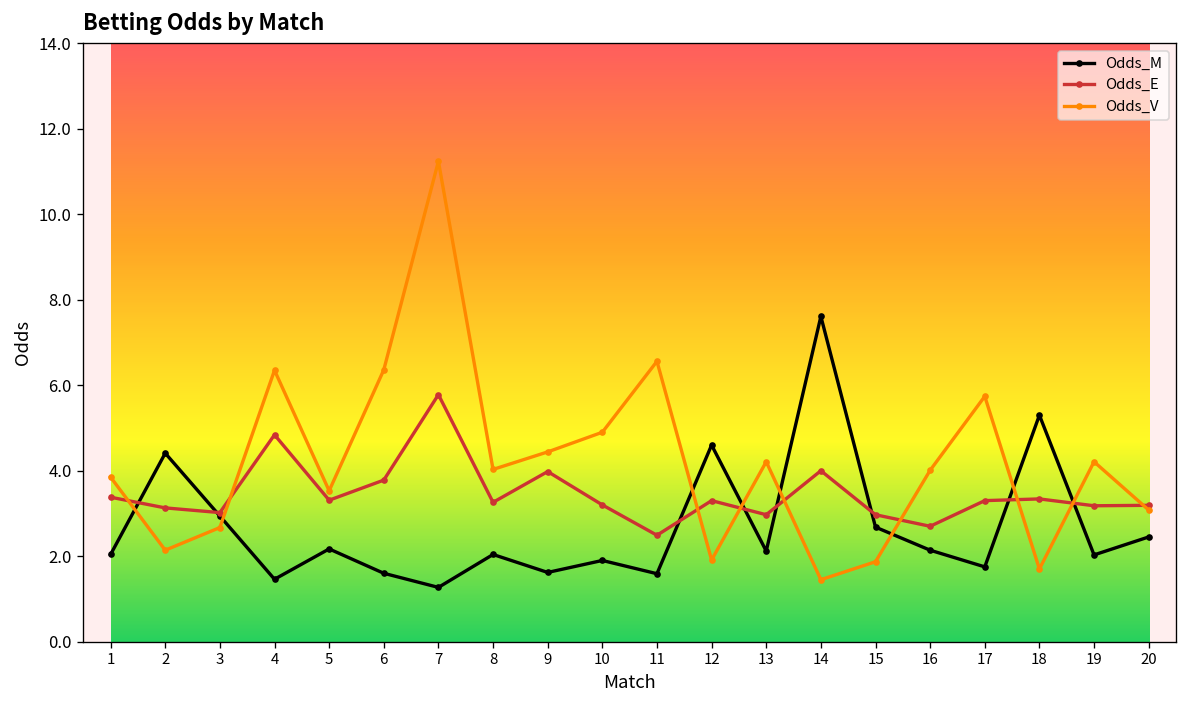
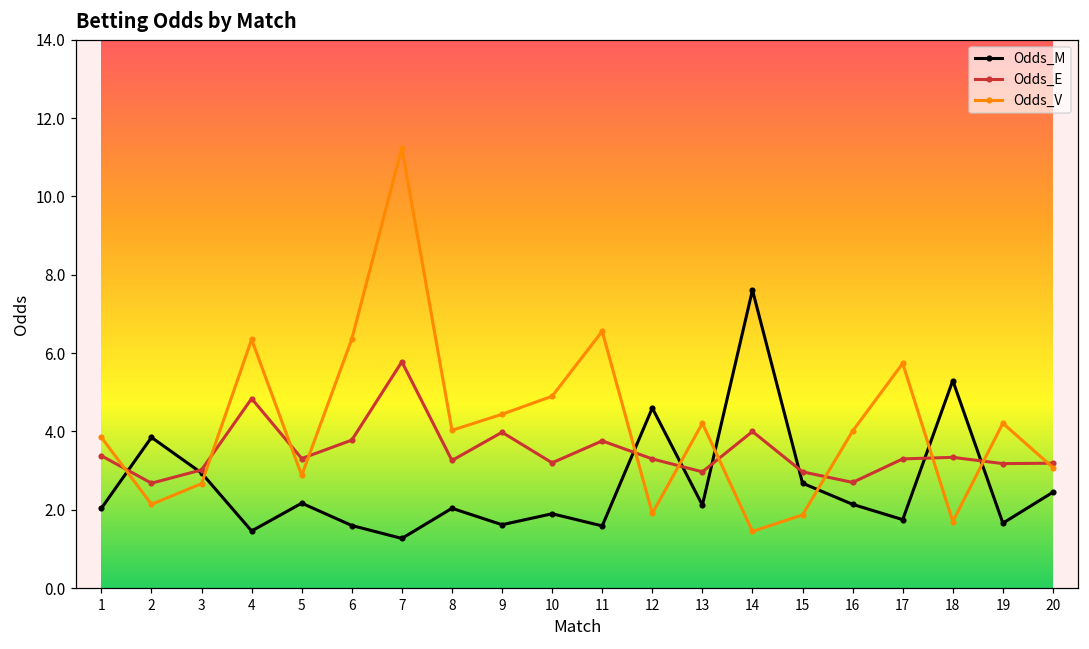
  {
    "Odds_M": {
      "1": 2.0,
-     "2": 4.4,
+     "2": 3.9,
      "3": 2.9,
      "4": 1.5,
      "5": 2.2,
      "6": 1.6,
      "7": 1.3,
      "8": 2.0,
      "9": 1.6,
      "10": 1.9,
      "11": 1.6,
      "12": 4.6,
      "13": 2.1,
      "14": 7.6,
      "15": 2.7,
      "16": 2.1,
      "17": 1.8,
      "18": 5.3,
-     "19": 2.0,
+     "19": 1.7,
      "20": 2.5
    },
    "Odds_E": {
      "1": 3.4,
-     "2": 3.1,
+     "2": 2.7,
      "3": 3.0,
      "4": 4.8,
      "5": 3.3,
      "6": 3.8,
      "7": 5.8,
      "8": 3.3,
      "9": 4.0,
      "10": 3.2,
-     "11": 2.5,
+     "11": 3.8,
      "12": 3.3,
      "13": 3.0,
      "14": 4.0,
      "15": 3.0,
      "16": 2.7,
      "17": 3.3,
      "18": 3.3,
      "19": 3.2,
      "20": 3.2
    },
    "Odds_V": {
      "1": 3.9,
      "2": 2.1,
      "3": 2.7,
      "4": 6.4,
-     "5": 3.5,
+     "5": 2.9,
      "6": 6.4,
      "7": 11.2,
      "8": 4.0,
      "9": 4.4,
      "10": 4.9,
      "11": 6.6,
      "12": 1.9,
      "13": 4.2,
      "14": 1.5,
      "15": 1.9,
      "16": 4.0,
      "17": 5.7,
      "18": 1.7,
      "19": 4.2,
      "20": 3.1
    }
  }
